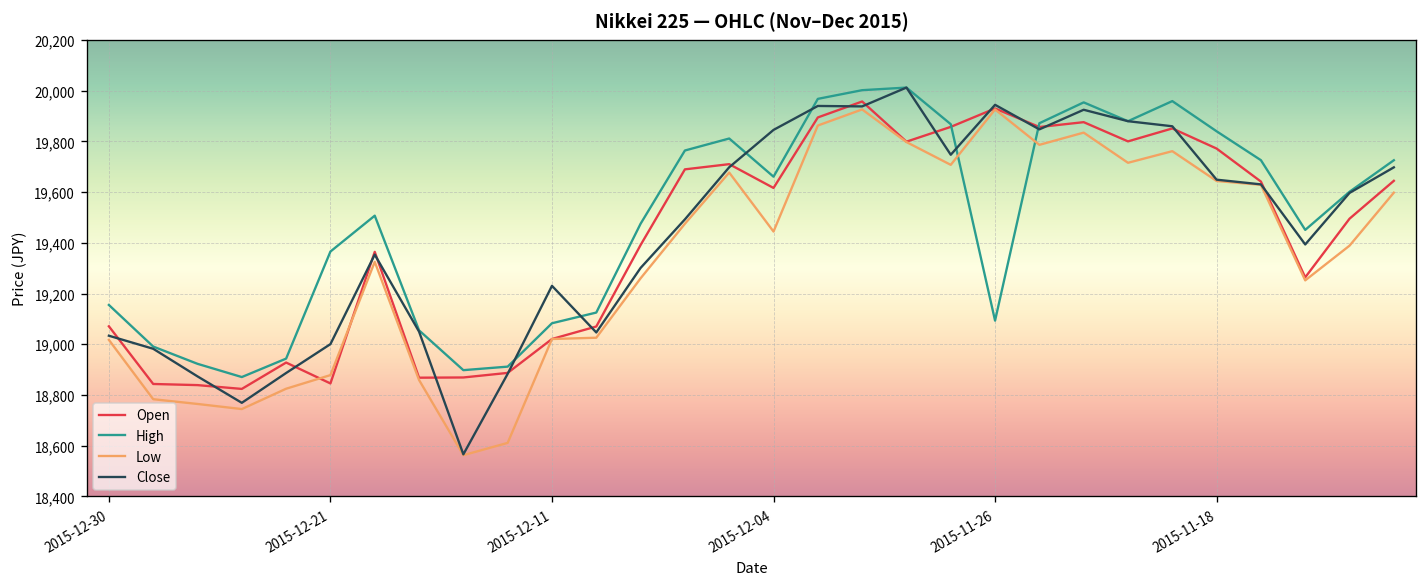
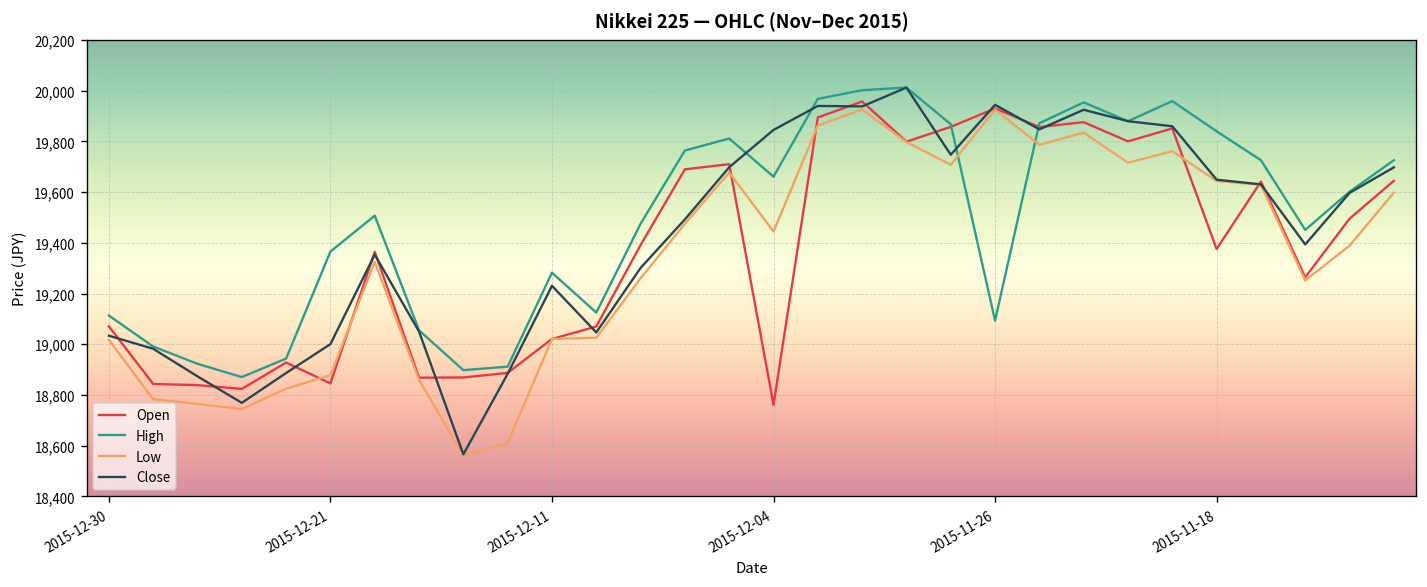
  {
    "Open": {
      "2015-12-30": "19,070",
      "2015-12-21": "18,850",
-     "2015-12-04": "19,620",
-     "2015-11-18": "19,770"
+     "2015-12-04": "18,760",
+     "2015-11-18": "19,380"
    },
    "High": {
-     "2015-12-30": "19,160",
+     "2015-12-30": "19,110",
      "2015-12-21": "19,370",
-     "2015-12-11": "19,080",
+     "2015-12-11": "19,280",
      "2015-12-04": "19,660",
      "2015-11-26": "19,090",
      "2015-11-18": "19,840"
    },
    "Low": {
      "2015-12-30": "19,020",
      "2015-12-21": "18,880",
      "2015-12-04": "19,440"
    },
    "Close": {
      "2015-12-30": "19,030",
      "2015-12-21": "19,000",
      "2015-12-11": "19,230",
      "2015-12-04": "19,850",
      "2015-11-26": "19,940"
    }
  }
